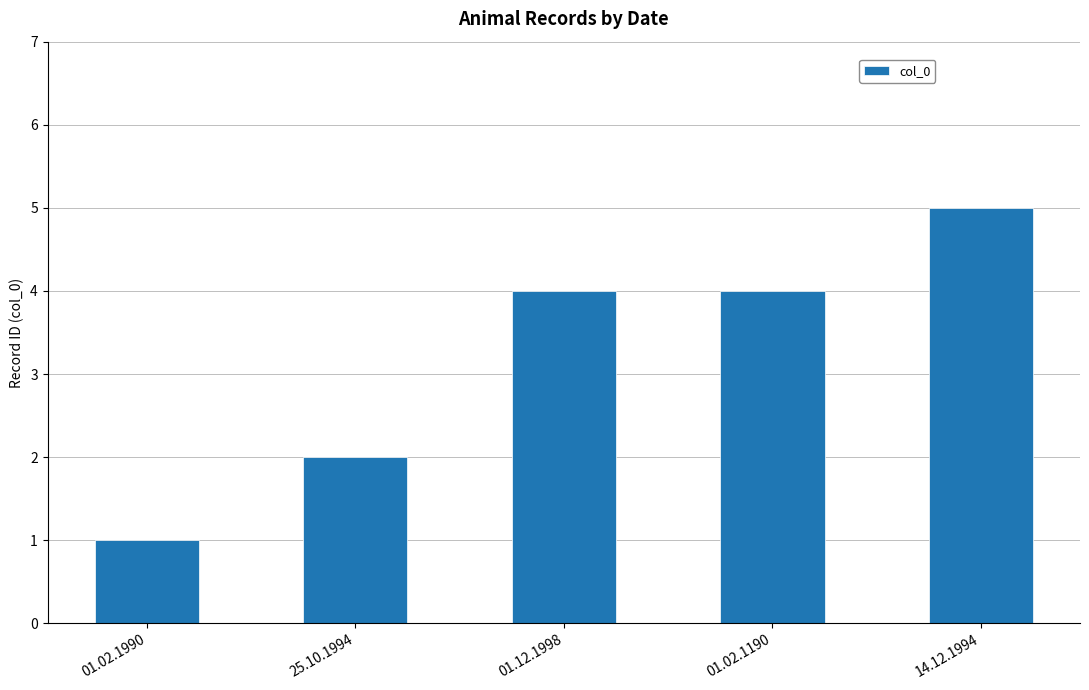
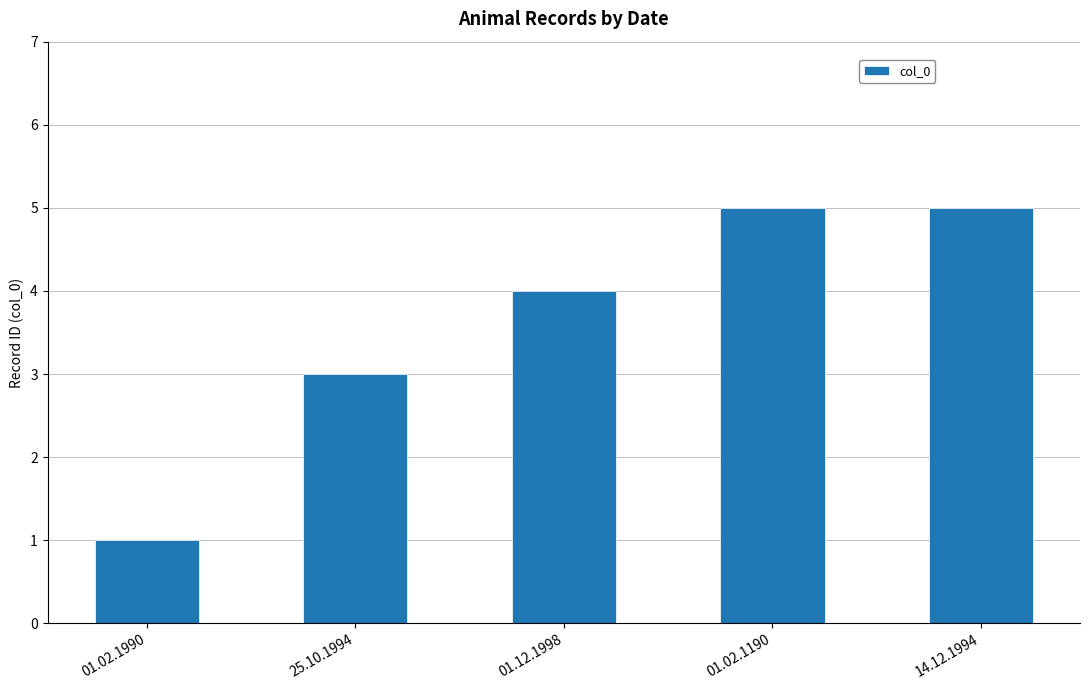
  {
    "01.02.1990": 1,
-   "25.10.1994": 2,
+   "25.10.1994": 3,
    "01.12.1998": 4,
-   "01.02.1190": 4,
+   "01.02.1190": 5,
    "14.12.1994": 5
  }
